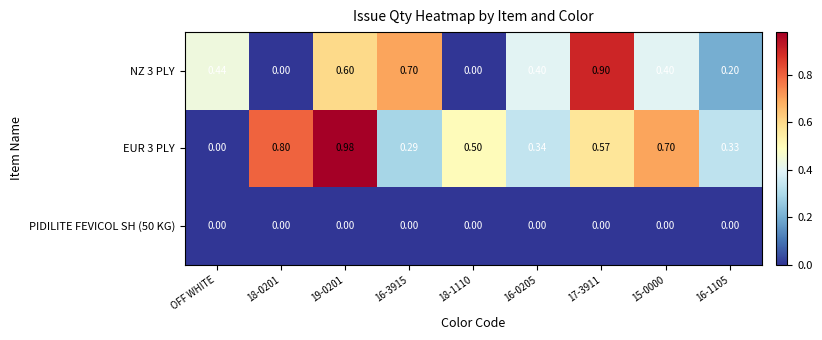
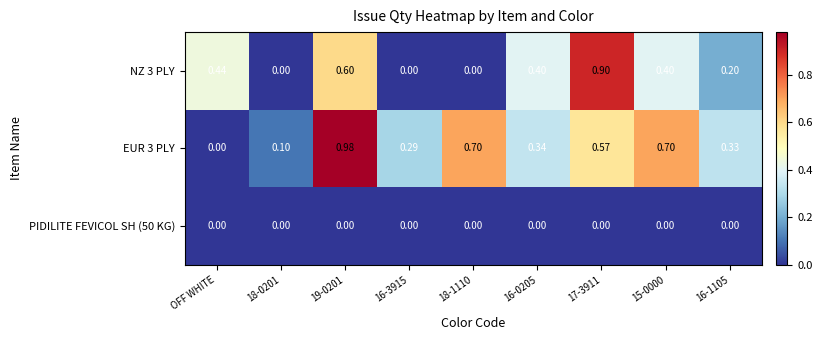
  {
    "NZ 3 PLY": {
      "18-0201": 0.00,
      "19-0201": 0.60,
-     "16-3915": 0.70,
+     "16-3915": 0.00,
      "18-1110": 0.00,
      "17-3911": 0.90,
      "16-1105": 0.20
    },
    "EUR 3 PLY": {
      "OFF WHITE": 0.00,
-     "18-0201": 0.80,
+     "18-0201": 0.10,
      "19-0201": 0.98,
      "16-3915": 0.29,
-     "18-1110": 0.50,
+     "18-1110": 0.70,
      "16-0205": 0.34,
      "17-3911": 0.57,
      "15-0000": 0.70,
      "16-1105": 0.33
    },
    "PIDILITE FEVICOL SH (50 KG)": {
      "OFF WHITE": 0.00,
      "18-0201": 0.00,
      "19-0201": 0.00,
      "16-3915": 0.00,
      "18-1110": 0.00,
      "16-0205": 0.00,
      "17-3911": 0.00,
      "15-0000": 0.00,
      "16-1105": 0.00
    }
  }
